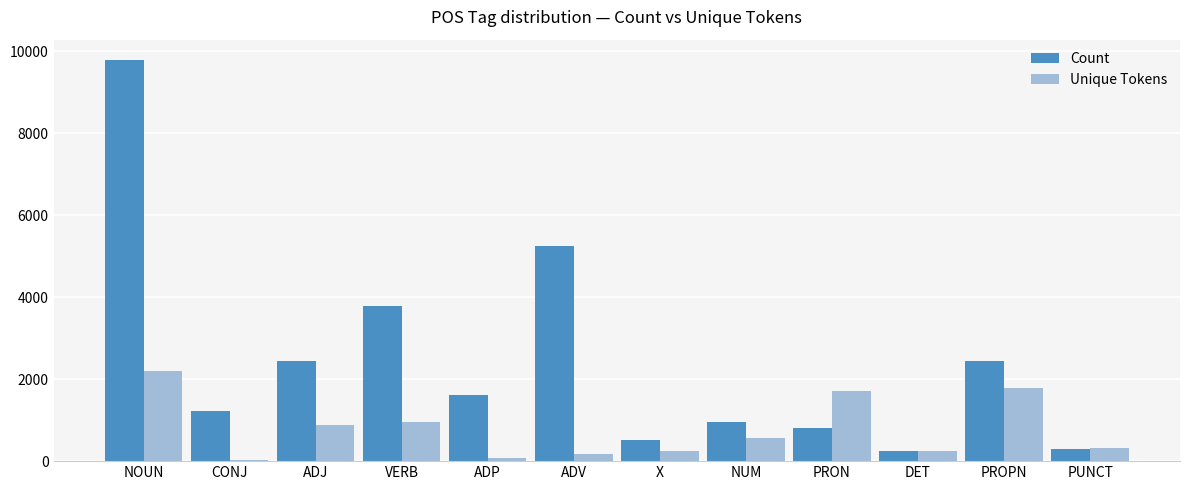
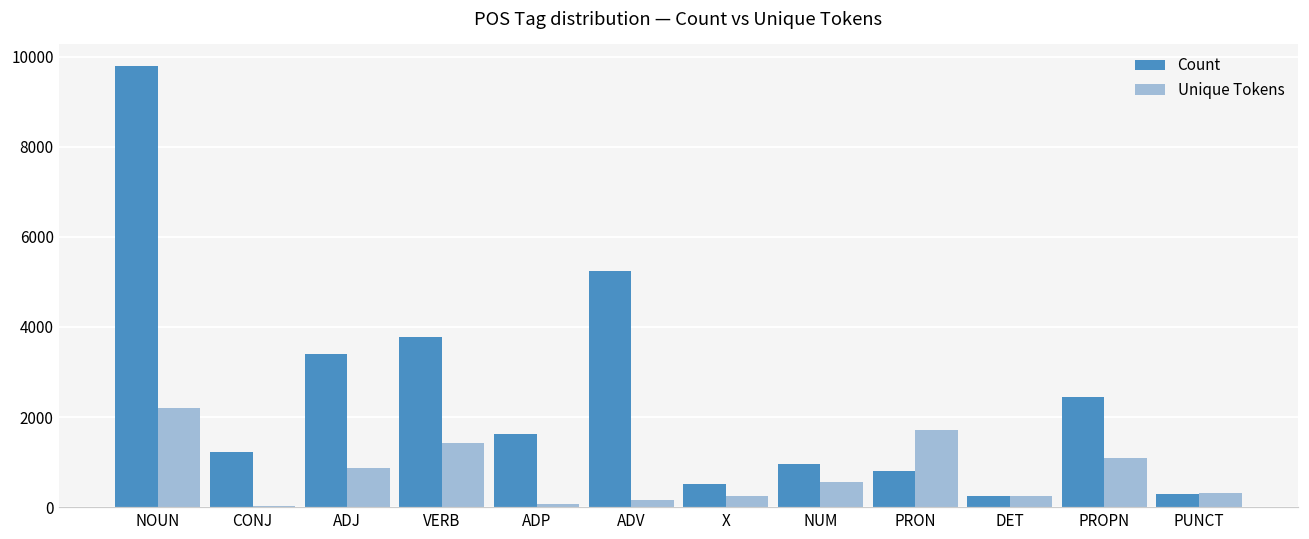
  {
    "Count": {
      "NOUN": 9800,
      "CONJ": 1200,
-     "ADJ": 2500,
+     "ADJ": 3400,
      "VERB": 3800,
      "ADP": 1600,
      "ADV": 5300,
      "X": 500,
      "NUM": 1000,
      "PRON": 800,
      "DET": 200,
      "PROPN": 2500,
      "PUNCT": 300
    },
    "Unique Tokens": {
      "NOUN": 2200,
      "ADJ": 900,
-     "VERB": 900,
+     "VERB": 1400,
      "ADP": 100,
      "ADV": 200,
      "X": 300,
      "NUM": 600,
      "PRON": 1700,
      "DET": 300,
-     "PROPN": 1800,
+     "PROPN": 1100,
      "PUNCT": 300
    }
  }
